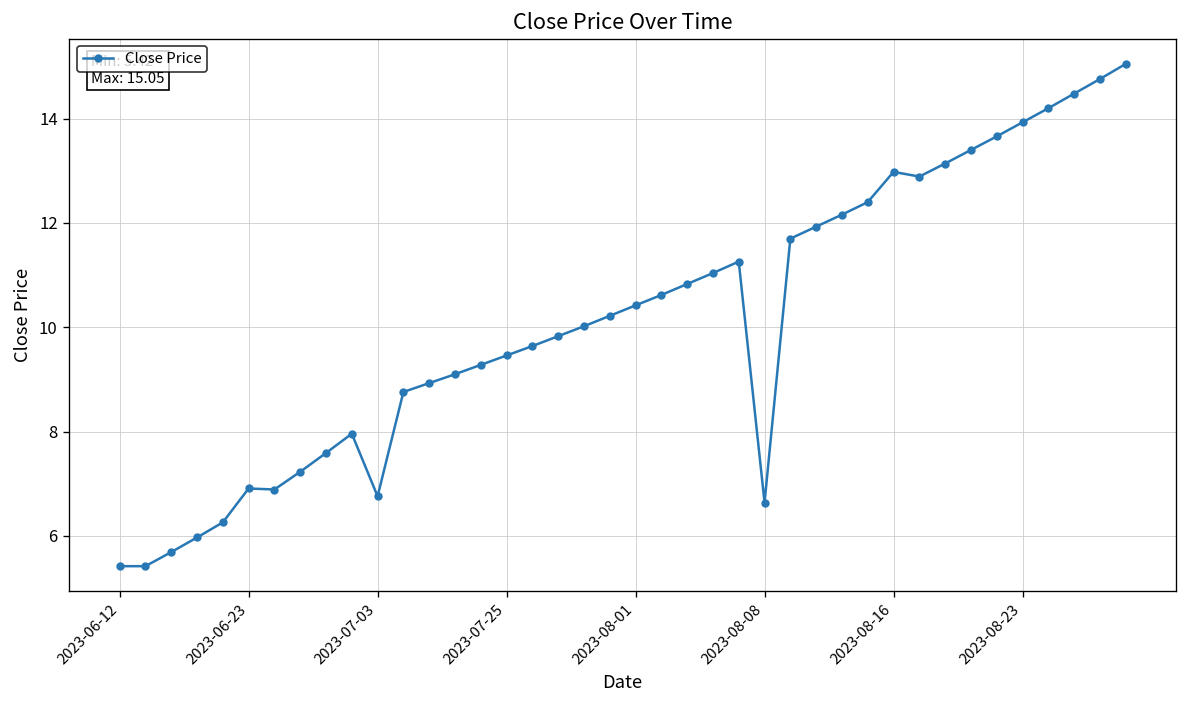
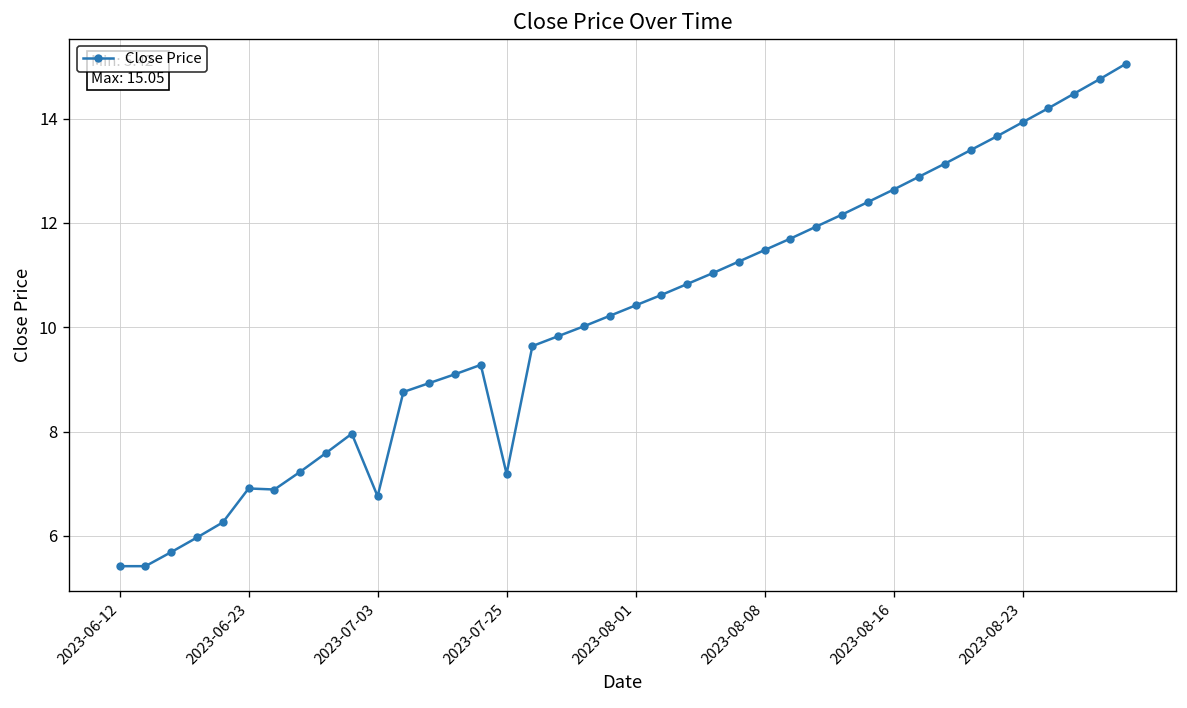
  {
    "2023-06-12": 5.4,
    "2023-06-23": 6.9,
    "2023-07-03": 6.8,
-   "2023-07-25": 9.5,
+   "2023-07-25": 7.2,
    "2023-08-01": 10.4,
-   "2023-08-08": 6.6,
-   "2023-08-16": 13.0,
+   "2023-08-08": 11.5,
+   "2023-08-16": 12.6,
    "2023-08-23": 13.9
  }
